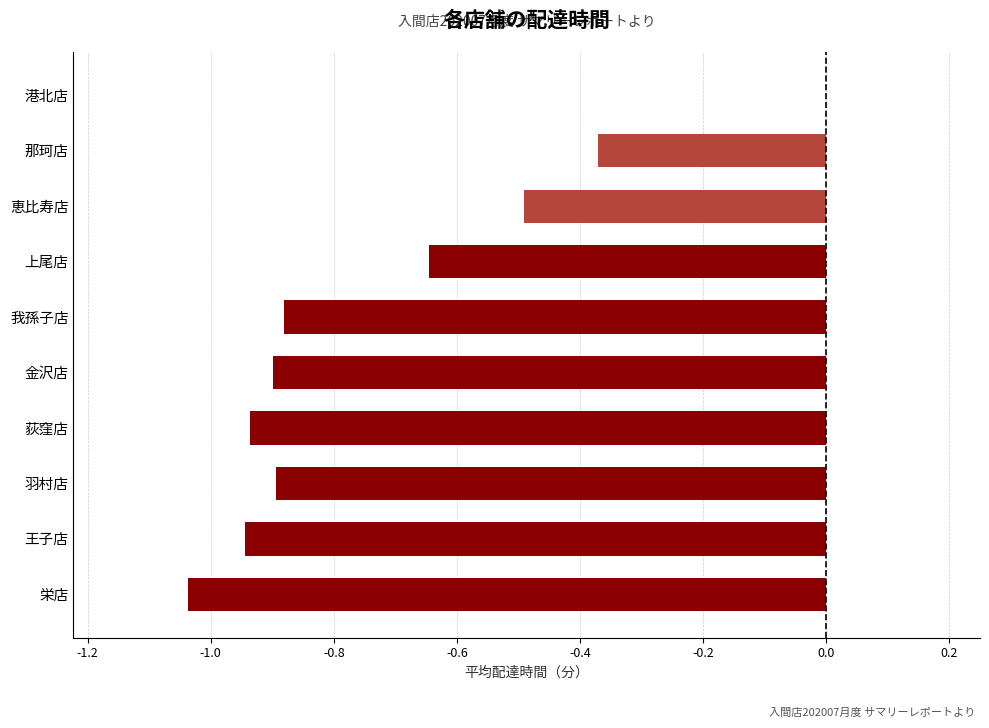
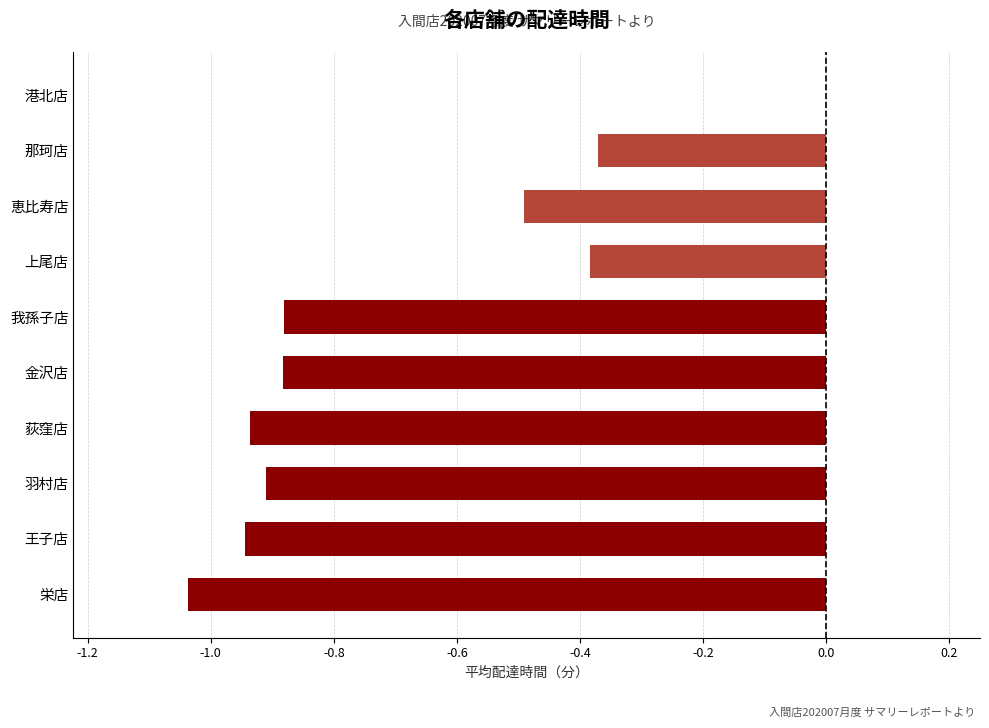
  {
    "港北店": 0.00,
    "那珂店": -0.37,
    "恵比寿店": -0.49,
-   "上尾店": -0.65,
+   "上尾店": -0.38,
    "我孫子店": -0.88,
-   "金沢店": -0.90,
+   "金沢店": -0.88,
    "荻窪店": -0.94,
-   "羽村店": -0.89,
+   "羽村店": -0.91,
    "王子店": -0.94,
    "栄店": -1.04
  }
